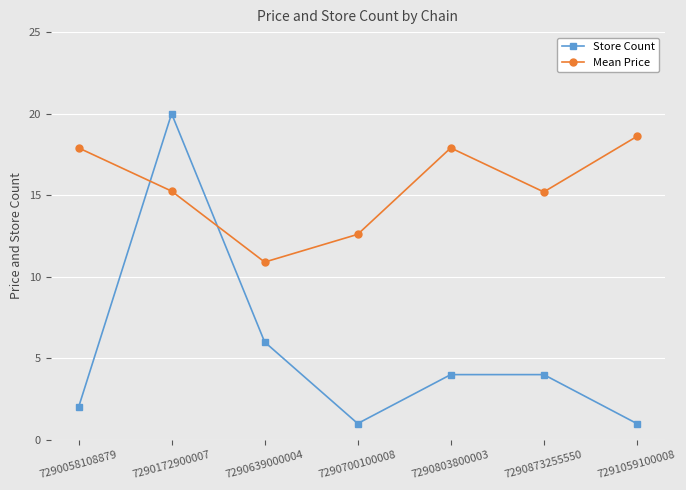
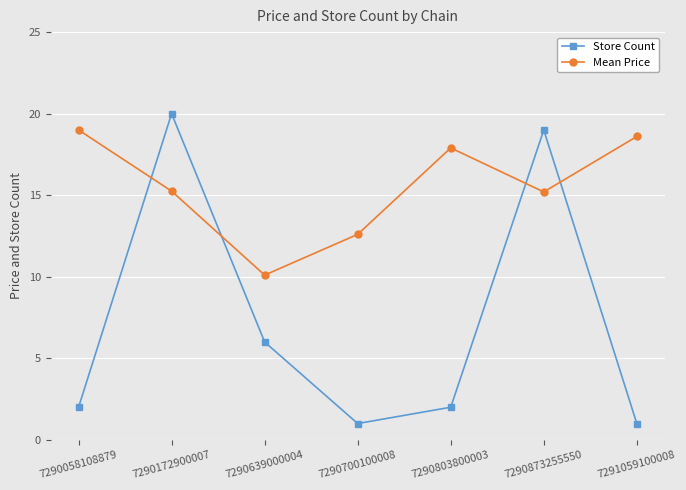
  {
    "Store Count": {
      "7290058108879": 2,
      "7290172900007": 20,
      "7290639000004": 6,
      "7290700100008": 1,
-     "7290803800003": 4,
-     "7290873255550": 4,
+     "7290803800003": 2,
+     "7290873255550": 19,
      "7291059100008": 1
    },
    "Mean Price": {
-     "7290058108879": 17.9,
+     "7290058108879": 19.0,
      "7290172900007": 15.3,
-     "7290639000004": 10.9,
+     "7290639000004": 10.1,
      "7290700100008": 12.6,
      "7290803800003": 17.9,
      "7290873255550": 15.2,
      "7291059100008": 18.6
    }
  }
